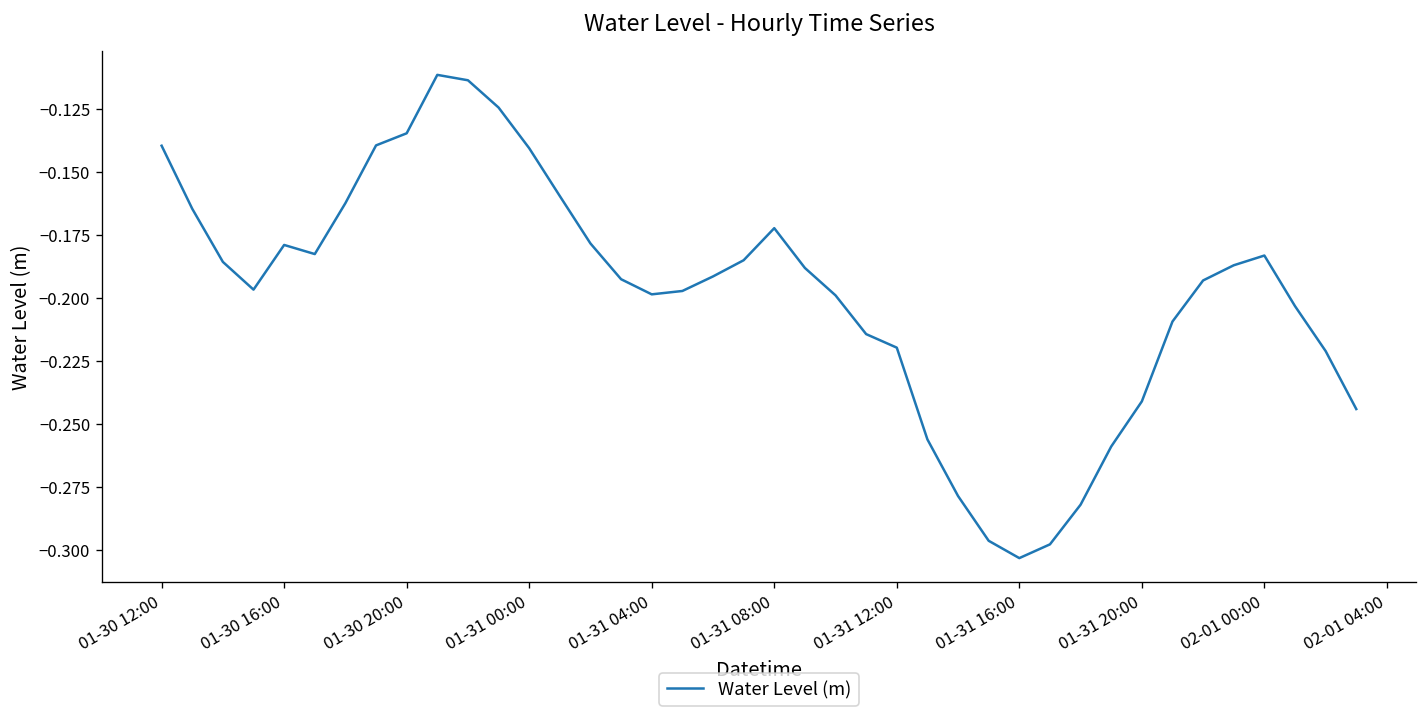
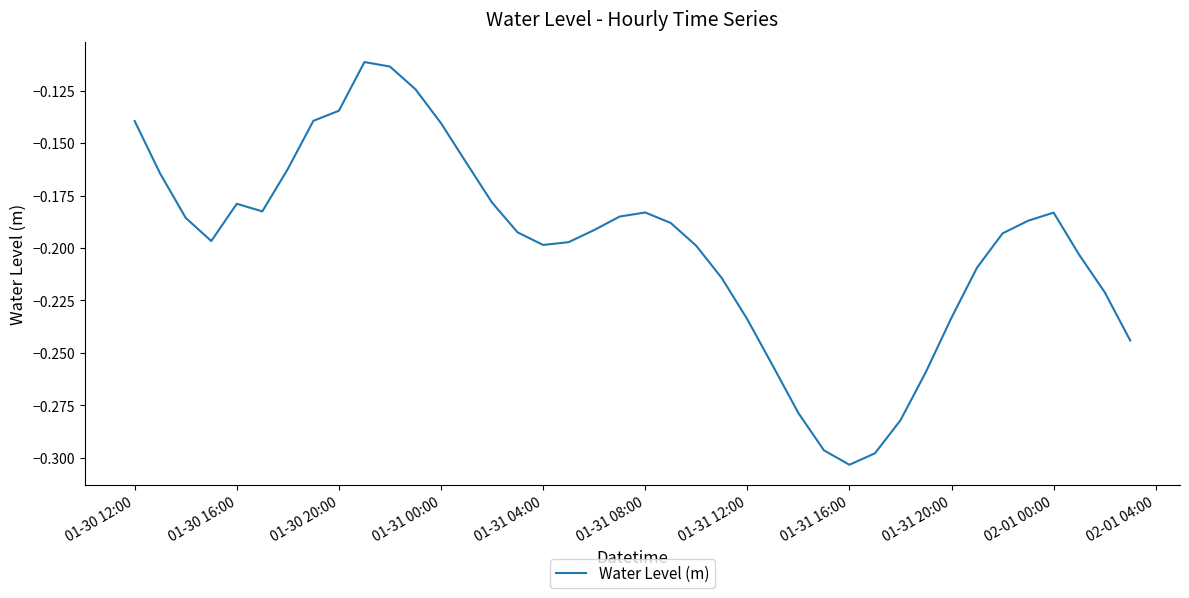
  {
    "01-30 12:00": -0.139,
    "01-30 16:00": -0.179,
    "01-30 20:00": -0.135,
    "01-31 00:00": -0.140,
    "01-31 04:00": -0.199,
-   "01-31 08:00": -0.172,
-   "01-31 12:00": -0.220,
+   "01-31 08:00": -0.183,
+   "01-31 12:00": -0.234,
    "01-31 16:00": -0.303,
-   "01-31 20:00": -0.241,
+   "01-31 20:00": -0.233,
    "02-01 00:00": -0.183
  }
